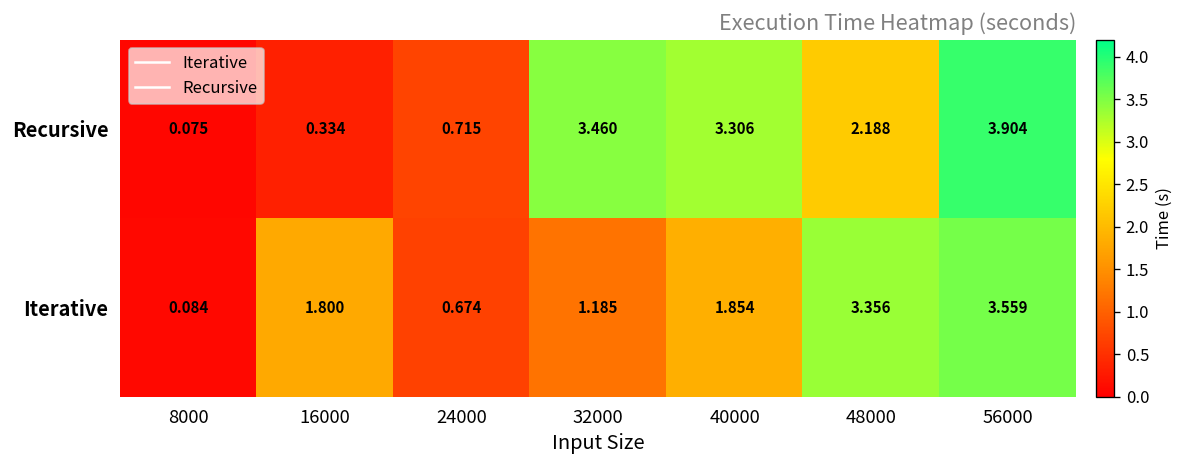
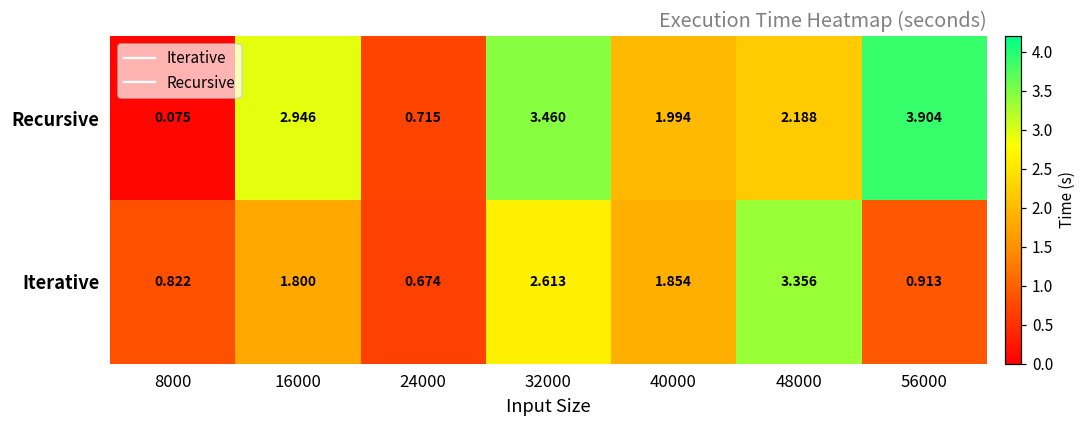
  {
    "Recursive": {
      "8000": 0.075,
-     "16000": 0.334,
+     "16000": 2.946,
      "24000": 0.715,
      "32000": 3.460,
-     "40000": 3.306,
+     "40000": 1.994,
      "48000": 2.188,
      "56000": 3.904
    },
    "Iterative": {
-     "8000": 0.084,
+     "8000": 0.822,
      "16000": 1.800,
      "24000": 0.674,
-     "32000": 1.185,
+     "32000": 2.613,
      "40000": 1.854,
      "48000": 3.356,
-     "56000": 3.559
+     "56000": 0.913
    }
  }
